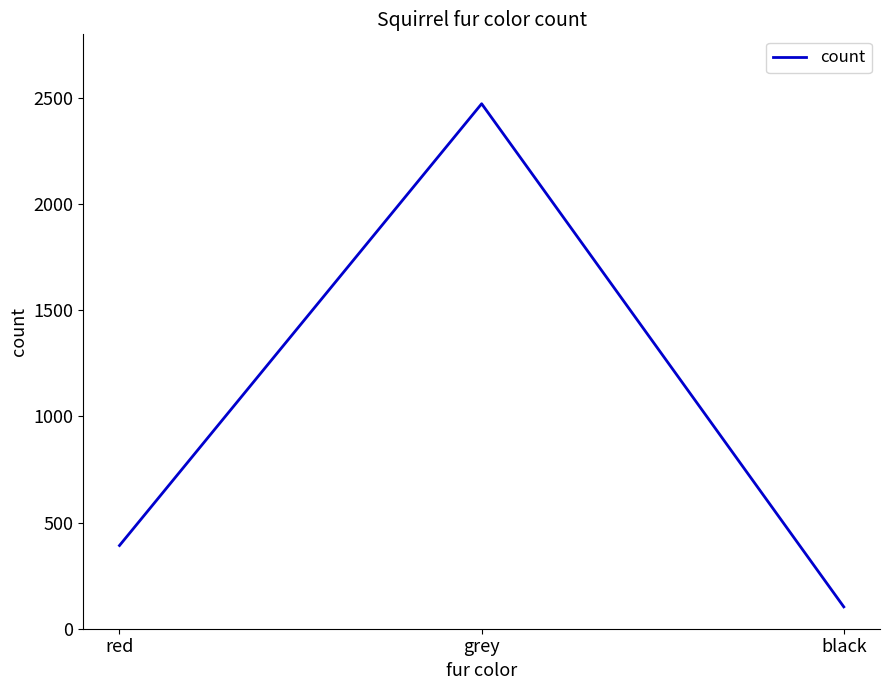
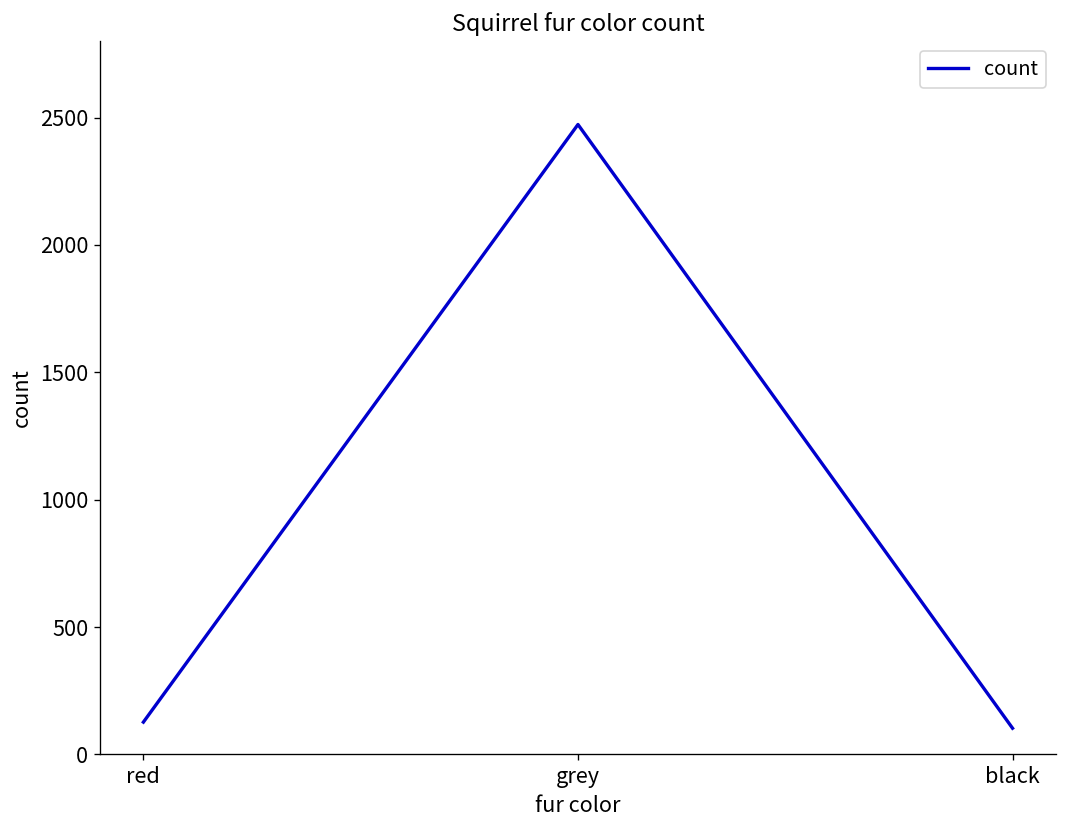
  {
-   "red": 390,
+   "red": 130,
    "grey": 2470,
    "black": 100
  }
